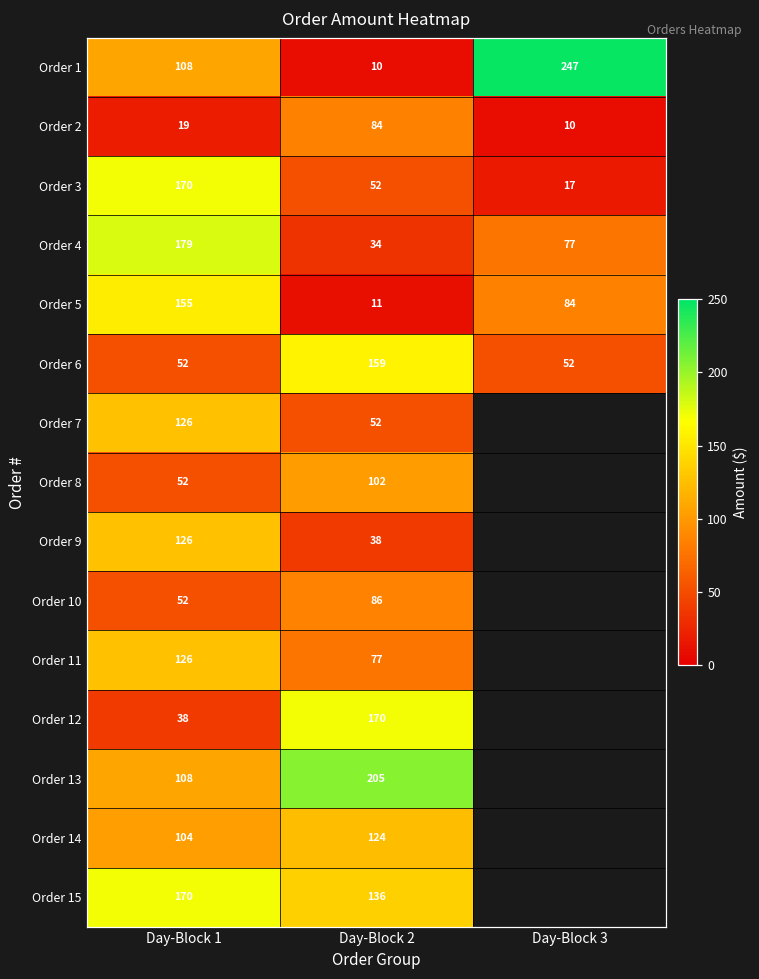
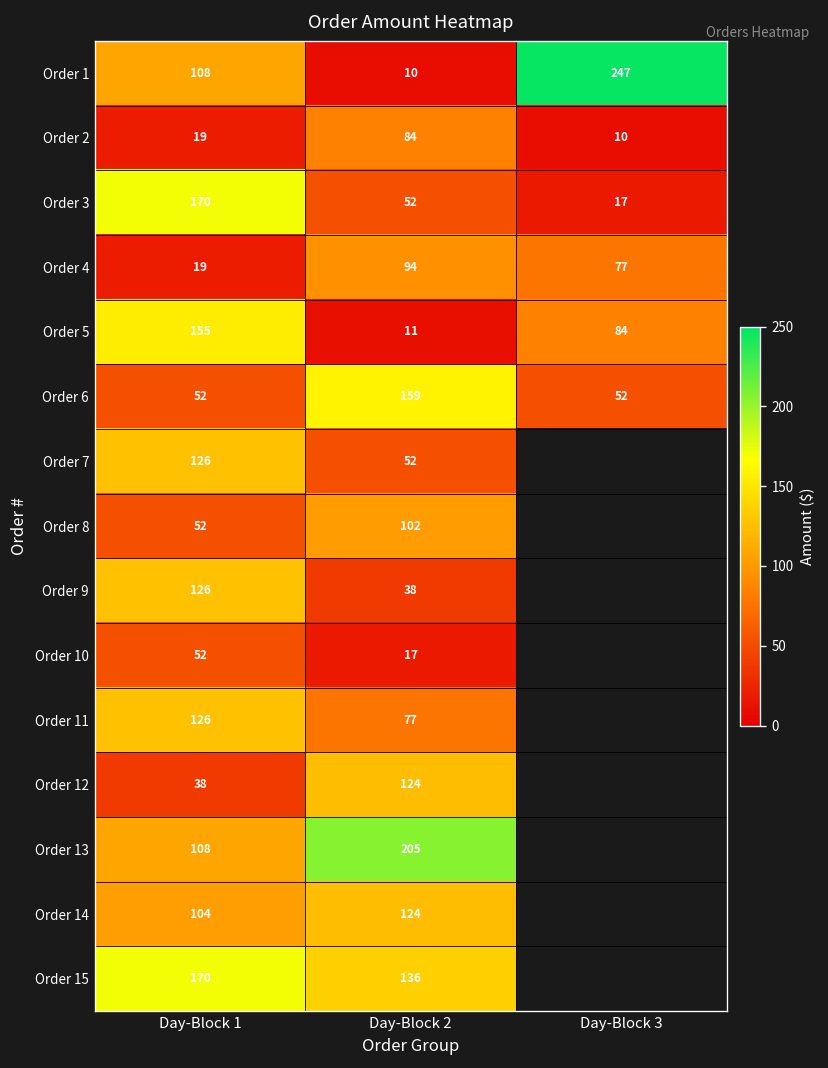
  {
    "Order 1": {
      "Day-Block 1": 108,
      "Day-Block 2": 10,
      "Day-Block 3": 247
    },
    "Order 2": {
      "Day-Block 1": 19,
      "Day-Block 2": 84,
      "Day-Block 3": 10
    },
    "Order 3": {
      "Day-Block 1": 170,
      "Day-Block 2": 52,
      "Day-Block 3": 17
    },
    "Order 4": {
-     "Day-Block 1": 179,
-     "Day-Block 2": 34,
+     "Day-Block 1": 19,
+     "Day-Block 2": 94,
      "Day-Block 3": 77
    },
    "Order 5": {
      "Day-Block 1": 155,
      "Day-Block 2": 11,
      "Day-Block 3": 84
    },
    "Order 6": {
      "Day-Block 1": 52,
      "Day-Block 2": 159,
      "Day-Block 3": 52
    },
    "Order 7": {
      "Day-Block 1": 126,
      "Day-Block 2": 52
    },
    "Order 8": {
      "Day-Block 1": 52,
      "Day-Block 2": 102
    },
    "Order 9": {
      "Day-Block 1": 126,
      "Day-Block 2": 38
    },
    "Order 10": {
      "Day-Block 1": 52,
-     "Day-Block 2": 86
+     "Day-Block 2": 17
    },
    "Order 11": {
      "Day-Block 1": 126,
      "Day-Block 2": 77
    },
    "Order 12": {
      "Day-Block 1": 38,
-     "Day-Block 2": 170
+     "Day-Block 2": 124
    },
    "Order 13": {
      "Day-Block 1": 108,
      "Day-Block 2": 205
    },
    "Order 14": {
      "Day-Block 1": 104,
      "Day-Block 2": 124
    },
    "Order 15": {
      "Day-Block 1": 170,
      "Day-Block 2": 136
    }
  }
